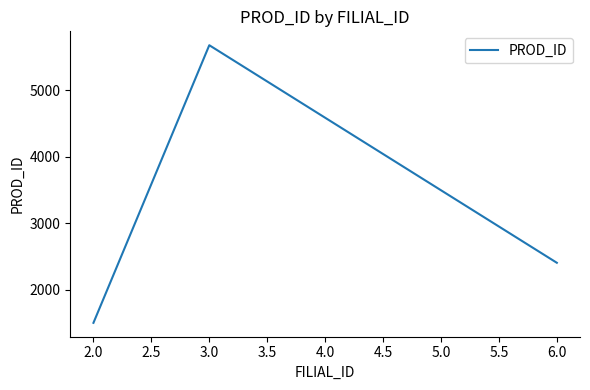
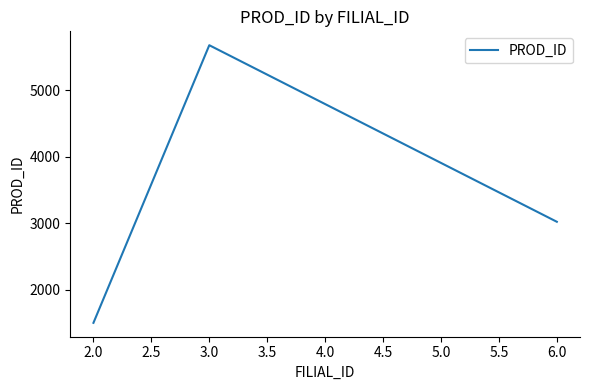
  {
    "2.0": 1500,
    "3.0": 5700,
-   "6.0": 2400
+   "6.0": 3000
  }
